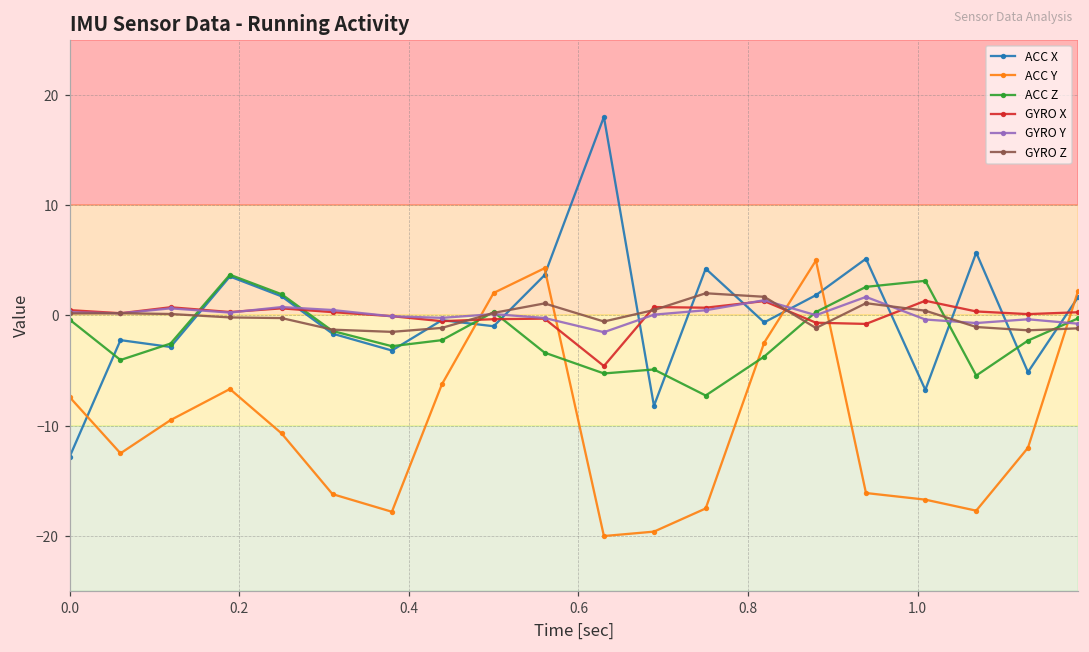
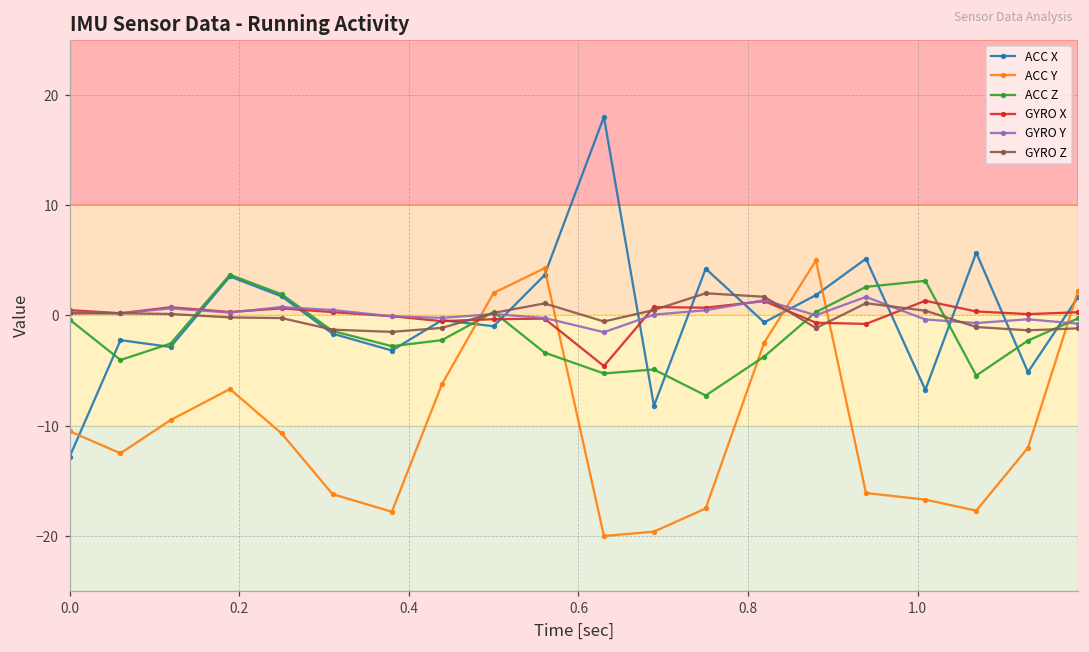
  {
    "ACC X": {
      "0.0": -12.8
    },
    "ACC Y": {
-     "0.0": -7.4
+     "0.0": -10.5
    },
    "ACC Z": {
      "0.0": -0.4
    }
  }
